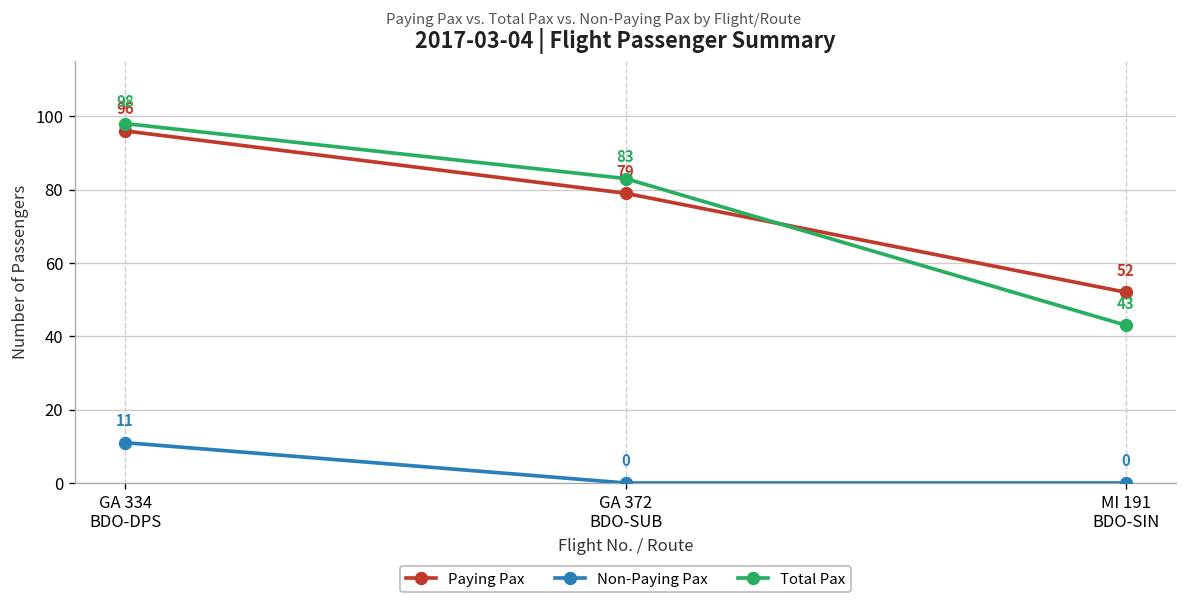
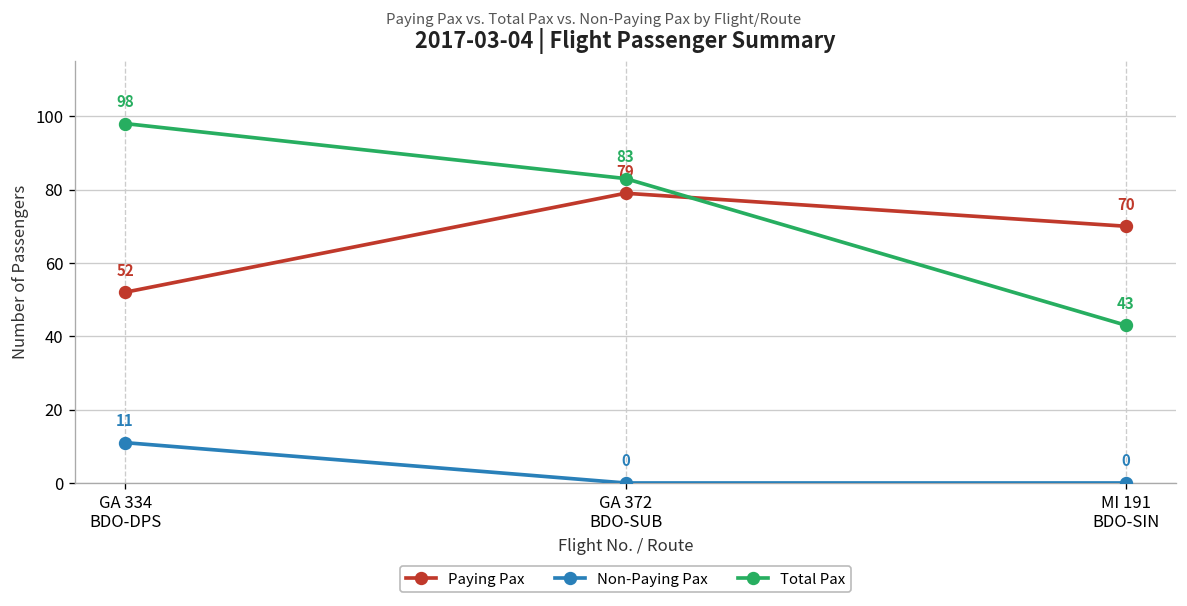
  {
    "Paying Pax": {
-     "GA 334 BDO-DPS": 96,
-     "MI 191 BDO-SIN": 52
+     "GA 334 BDO-DPS": 52,
+     "MI 191 BDO-SIN": 70
    },
    "Non-Paying Pax": {
      "GA 334 BDO-DPS": 11,
      "GA 372 BDO-SUB": 0,
      "MI 191 BDO-SIN": 0
    },
    "Total Pax": {
      "GA 334 BDO-DPS": 98,
      "GA 372 BDO-SUB": 83,
      "MI 191 BDO-SIN": 43
    }
  }
